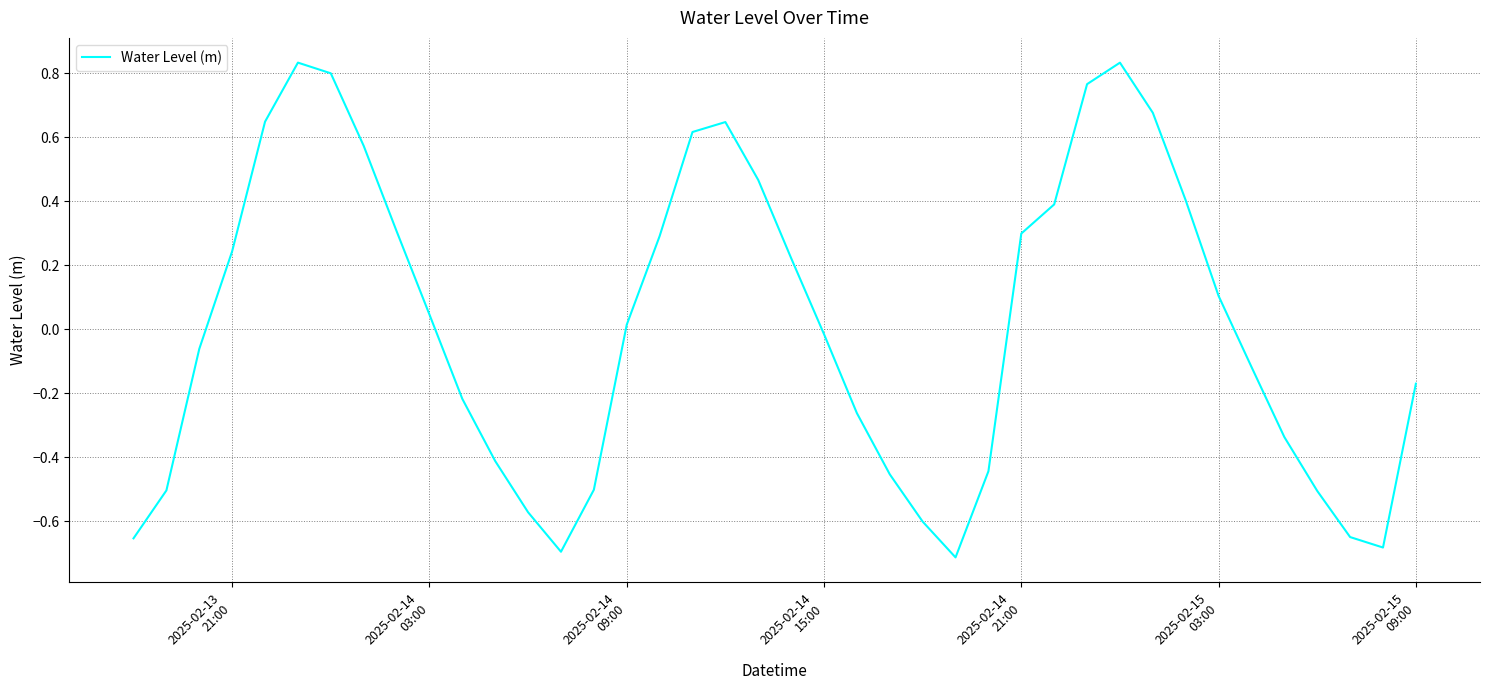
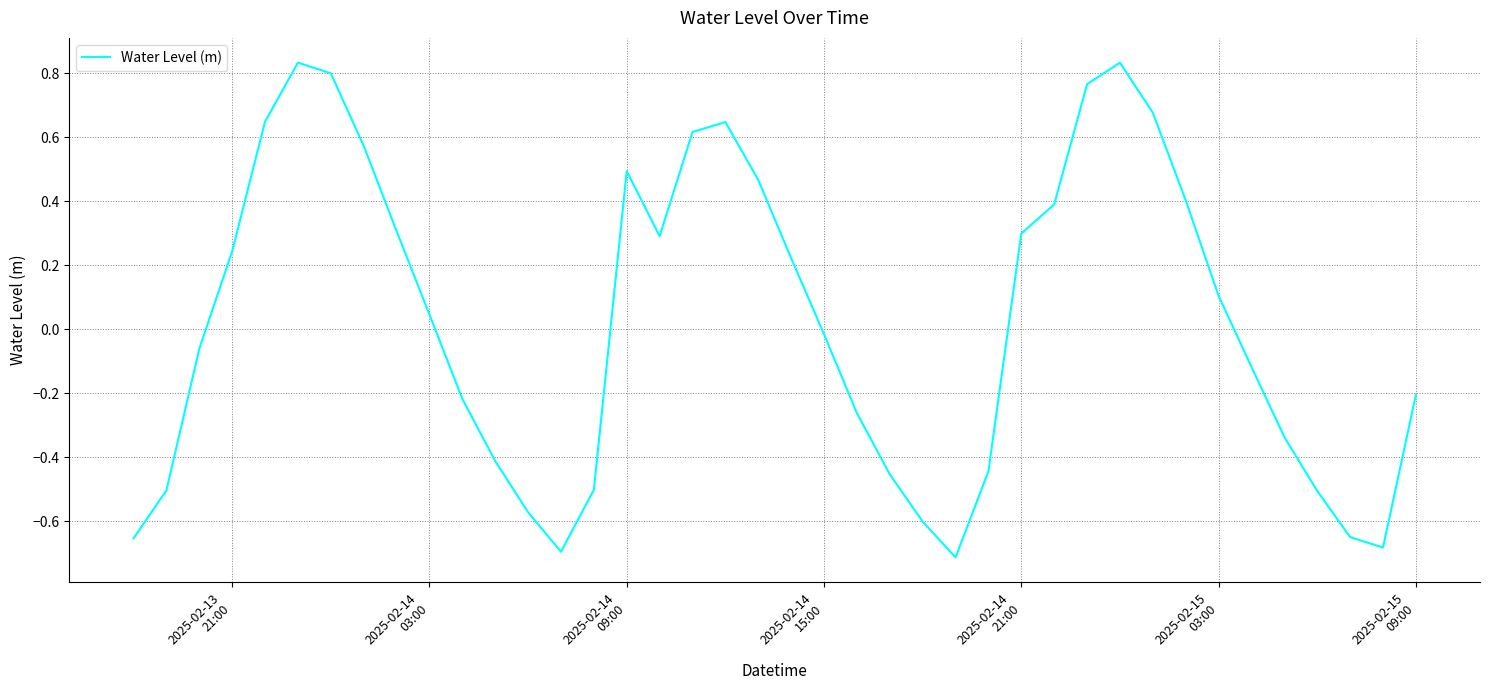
  {
    "2025-02-13 21:00": 0.24,
    "2025-02-14 03:00": 0.05,
-   "2025-02-14 09:00": 0.01,
+   "2025-02-14 09:00": 0.49,
    "2025-02-14 15:00": -0.02,
    "2025-02-14 21:00": 0.30,
    "2025-02-15 03:00": 0.10,
-   "2025-02-15 09:00": -0.17
+   "2025-02-15 09:00": -0.21
  }
